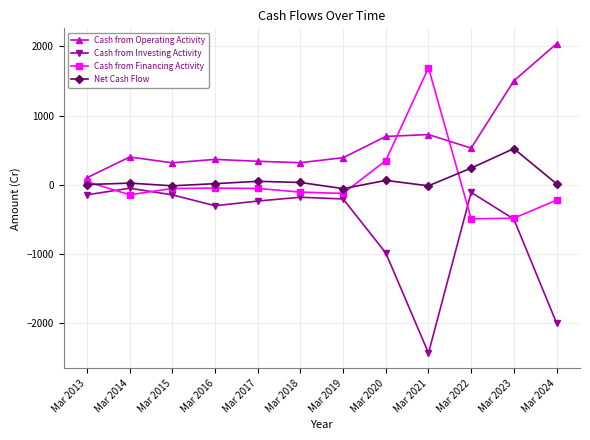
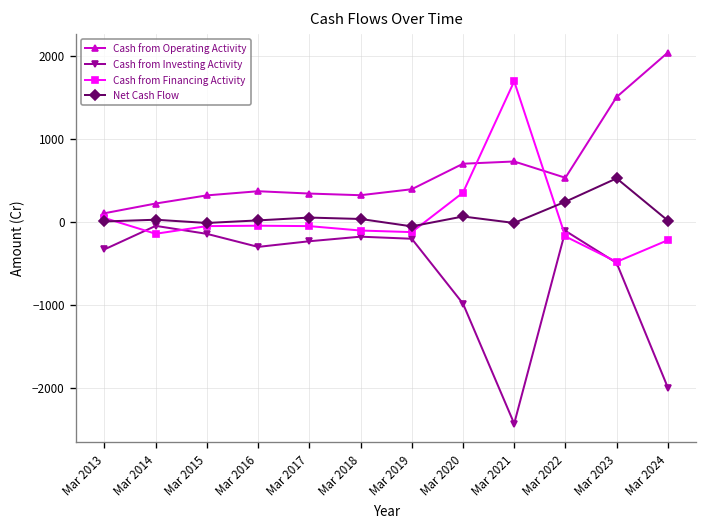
  {
    "Cash from Operating Activity": {
      "Mar 2013": 100,
-     "Mar 2014": 400,
+     "Mar 2014": 200,
      "Mar 2015": 300,
      "Mar 2016": 400,
      "Mar 2017": 300,
      "Mar 2018": 300,
      "Mar 2019": 400,
      "Mar 2020": 700,
      "Mar 2021": 700,
      "Mar 2022": 500,
      "Mar 2023": 1500,
      "Mar 2024": 2000
    },
    "Cash from Investing Activity": {
-     "Mar 2013": -100,
+     "Mar 2013": -300,
      "Mar 2014": -100,
      "Mar 2015": -100,
      "Mar 2016": -300,
      "Mar 2017": -200,
      "Mar 2018": -200,
      "Mar 2019": -200,
      "Mar 2020": -1000,
      "Mar 2021": -2400,
      "Mar 2022": -100,
      "Mar 2024": -2000
    },
    "Cash from Financing Activity": {
      "Mar 2013": 0,
      "Mar 2014": -100,
      "Mar 2015": -100,
      "Mar 2016": 0,
      "Mar 2017": -100,
      "Mar 2018": -100,
      "Mar 2019": -100,
      "Mar 2020": 400,
      "Mar 2021": 1700,
-     "Mar 2022": -500,
+     "Mar 2022": -200,
      "Mar 2024": -200
    },
    "Net Cash Flow": {
      "Mar 2013": 0,
      "Mar 2014": 0,
      "Mar 2015": 0,
      "Mar 2016": 0,
      "Mar 2017": 100,
      "Mar 2018": 0,
      "Mar 2019": -100,
      "Mar 2020": 100,
      "Mar 2021": 0,
      "Mar 2022": 200,
      "Mar 2023": 500,
      "Mar 2024": 0
    }
  }
